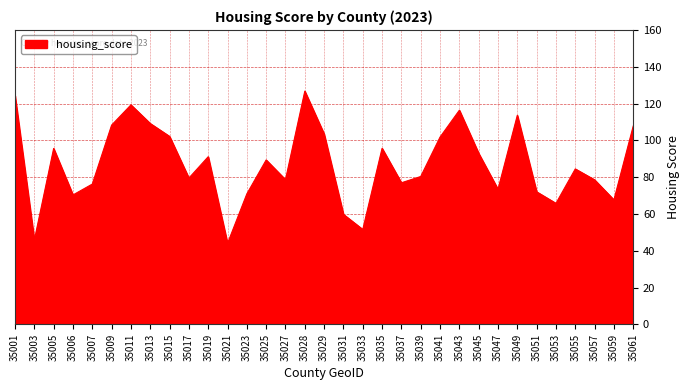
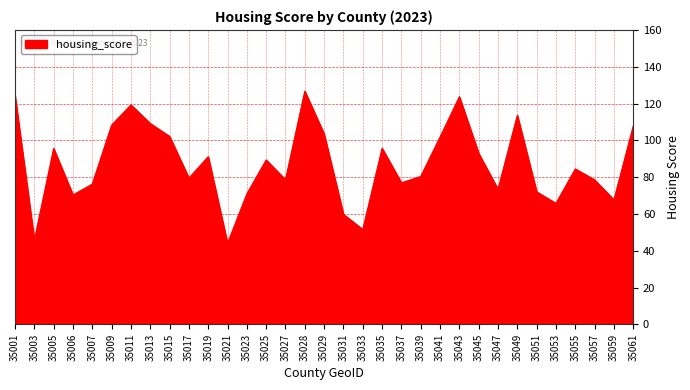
  {
    "35001": 124,
    "35003": 46,
    "35005": 96,
    "35006": 70,
    "35007": 76,
    "35009": 108,
    "35011": 119,
    "35013": 109,
    "35015": 102,
    "35017": 80,
    "35019": 91,
    "35021": 44,
    "35023": 71,
    "35025": 89,
    "35027": 79,
    "35028": 127,
    "35029": 103,
    "35031": 60,
    "35033": 52,
    "35035": 96,
    "35037": 77,
    "35039": 80,
    "35041": 102,
-   "35043": 116,
+   "35043": 124,
    "35045": 93,
    "35047": 73,
    "35049": 114,
    "35051": 72,
    "35053": 66,
    "35055": 84,
    "35057": 79,
    "35059": 68,
    "35061": 108
  }
